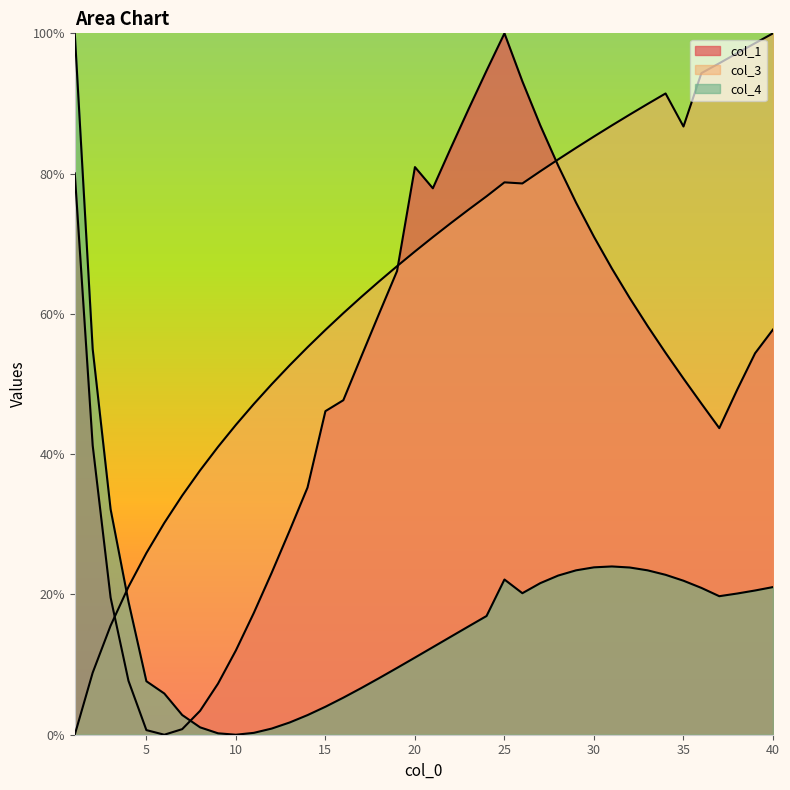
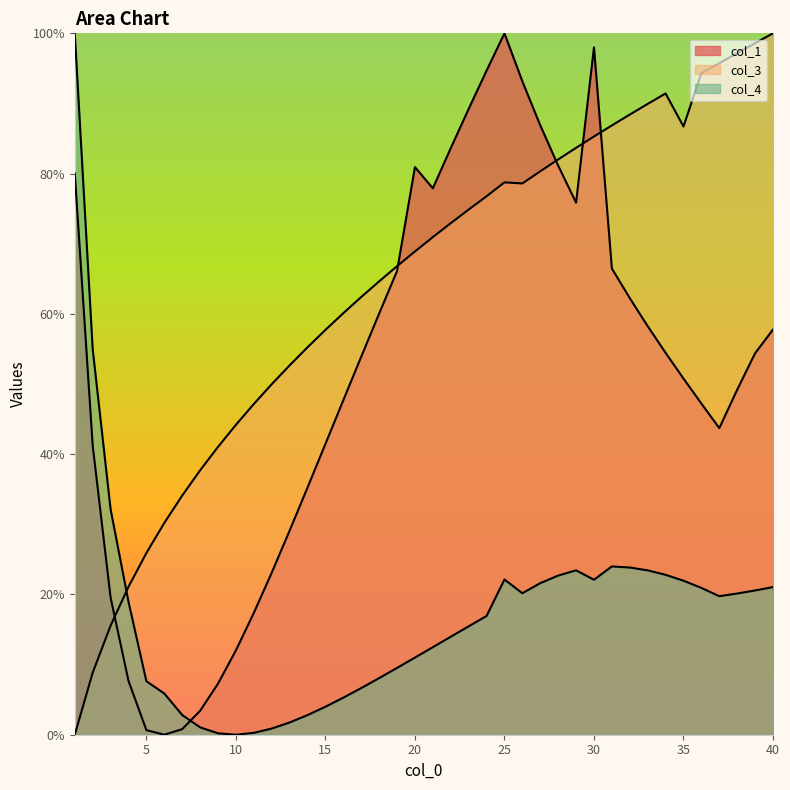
  {
    "col_1": {
      "5": "1%",
      "10": "12%",
-     "15": "46%",
+     "15": "41%",
      "20": "81%",
      "25": "100%",
-     "30": "71%",
+     "30": "98%",
      "35": "51%",
      "40": "58%"
    },
    "col_3": {
      "5": "26%",
      "10": "44%",
      "15": "58%",
      "20": "69%",
      "25": "79%",
      "30": "85%",
      "35": "87%",
      "40": "100%"
    },
    "col_4": {
      "5": "8%",
      "10": "0%",
      "15": "4%",
      "20": "11%",
      "25": "22%",
-     "30": "24%",
+     "30": "22%",
      "35": "22%",
      "40": "21%"
    }
  }
